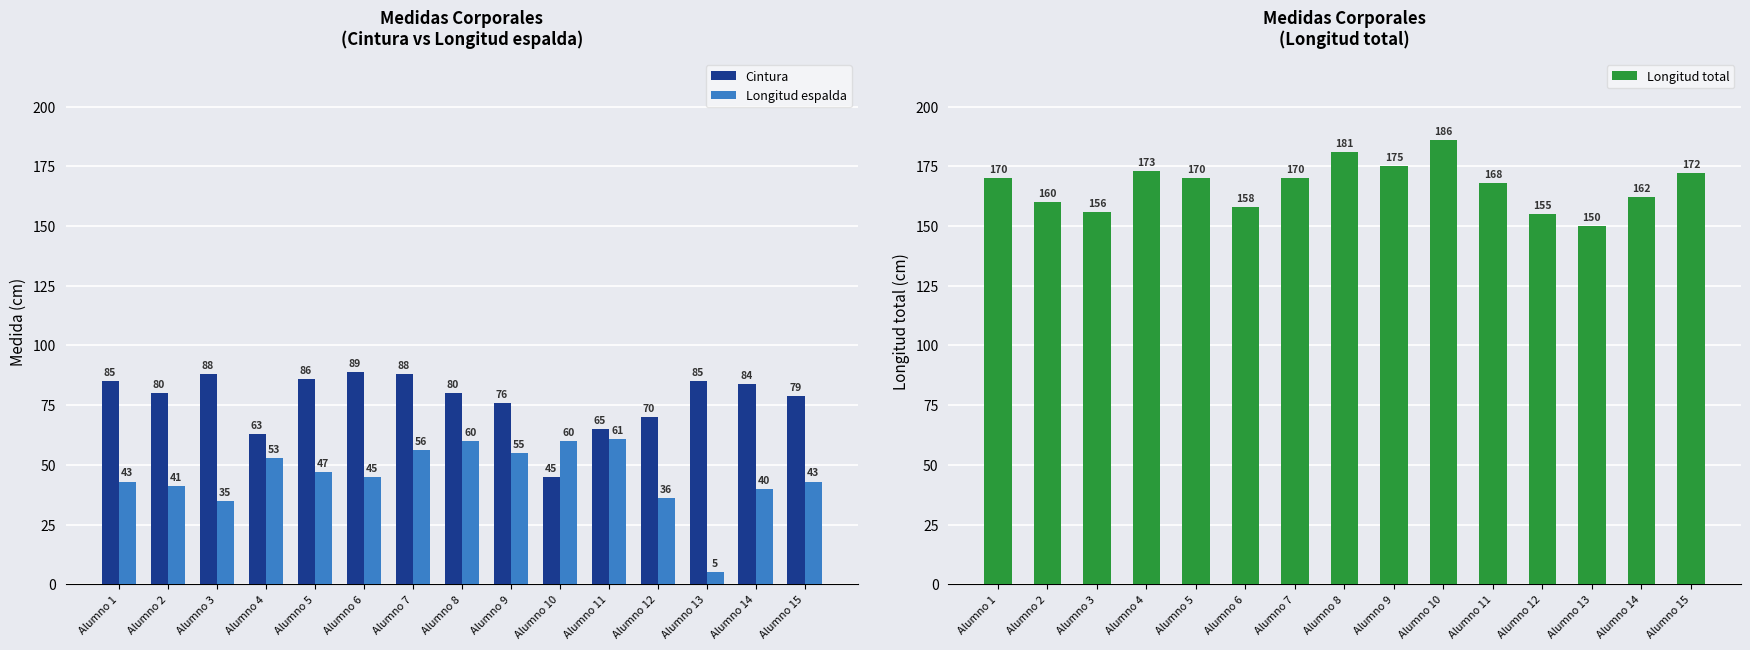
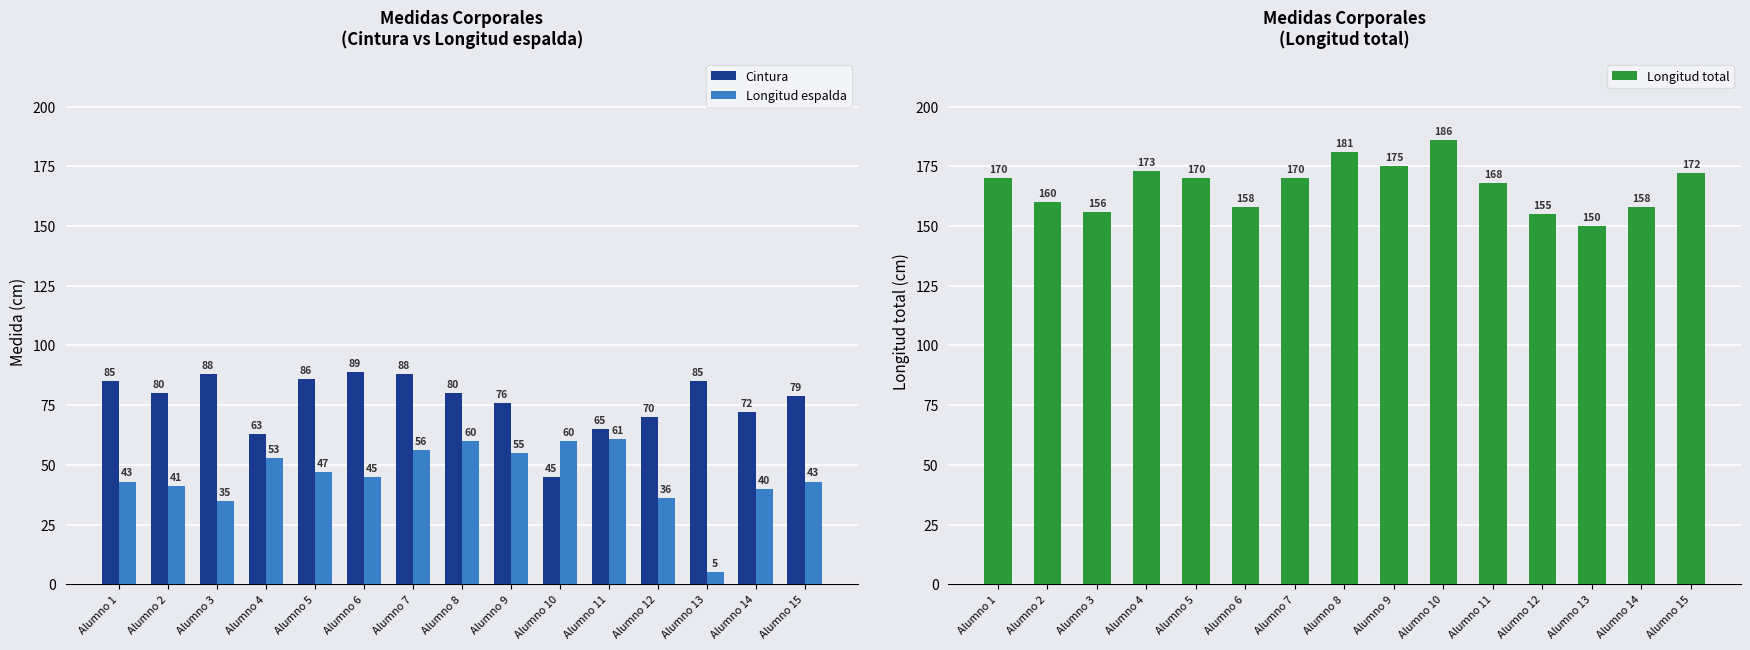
  {
    "Medidas Corporales (Cintura vs Longitud espalda)": {
      "Cintura": {
        "Alumno 1": 85,
        "Alumno 2": 80,
        "Alumno 3": 88,
        "Alumno 4": 63,
        "Alumno 5": 86,
        "Alumno 6": 89,
        "Alumno 7": 88,
        "Alumno 8": 80,
        "Alumno 9": 76,
        "Alumno 10": 45,
        "Alumno 11": 65,
        "Alumno 12": 70,
        "Alumno 13": 85,
-       "Alumno 14": 84,
+       "Alumno 14": 72,
        "Alumno 15": 79
      },
      "Longitud espalda": {
        "Alumno 1": 43,
        "Alumno 2": 41,
        "Alumno 3": 35,
        "Alumno 4": 53,
        "Alumno 5": 47,
        "Alumno 6": 45,
        "Alumno 7": 56,
        "Alumno 8": 60,
        "Alumno 9": 55,
        "Alumno 10": 60,
        "Alumno 11": 61,
        "Alumno 12": 36,
        "Alumno 13": 5,
        "Alumno 14": 40,
        "Alumno 15": 43
      }
    },
    "Medidas Corporales (Longitud total)": {
      "Alumno 1": 170,
      "Alumno 2": 160,
      "Alumno 3": 156,
      "Alumno 4": 173,
      "Alumno 5": 170,
      "Alumno 6": 158,
      "Alumno 7": 170,
      "Alumno 8": 181,
      "Alumno 9": 175,
      "Alumno 10": 186,
      "Alumno 11": 168,
      "Alumno 12": 155,
      "Alumno 13": 150,
-     "Alumno 14": 162,
+     "Alumno 14": 158,
      "Alumno 15": 172
    }
  }
